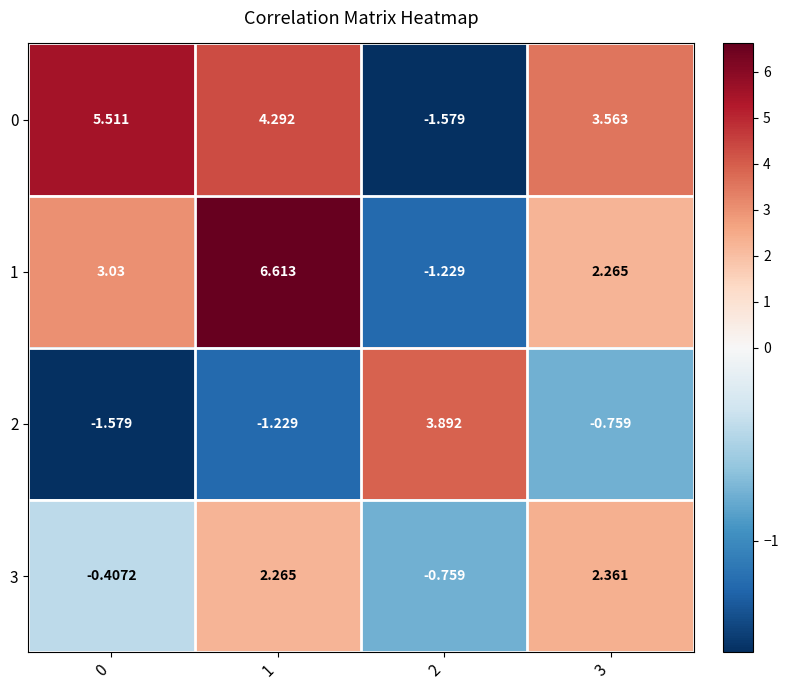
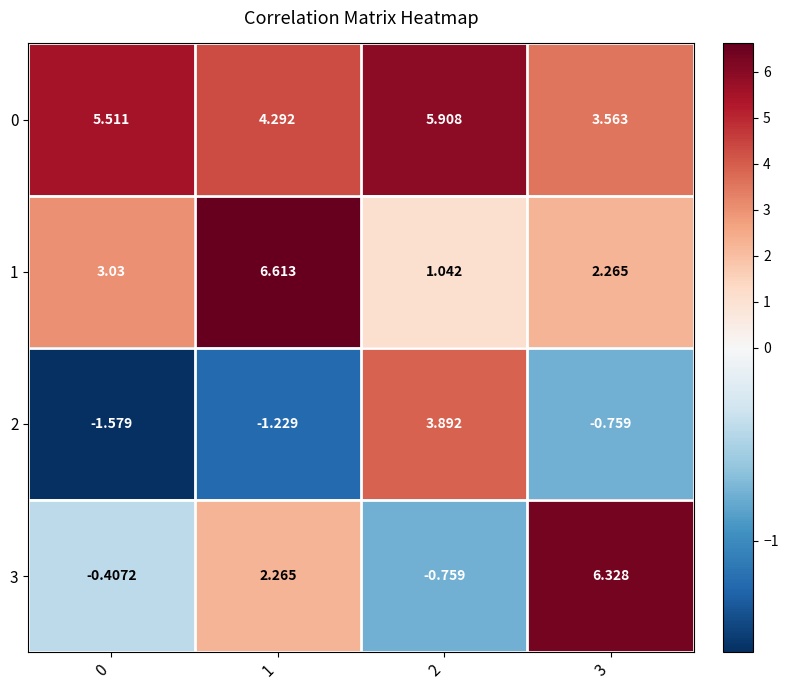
  {
    "0": {
      "0": 5.511,
      "1": 4.292,
-     "2": -1.579,
+     "2": 5.908,
      "3": 3.563
    },
    "1": {
      "0": 3.03,
      "1": 6.613,
-     "2": -1.229,
+     "2": 1.042,
      "3": 2.265
    },
    "2": {
      "0": -1.579,
      "1": -1.229,
      "2": 3.892,
      "3": -0.759
    },
    "3": {
      "0": -0.4072,
      "1": 2.265,
      "2": -0.759,
-     "3": 2.361
+     "3": 6.328
    }
  }
